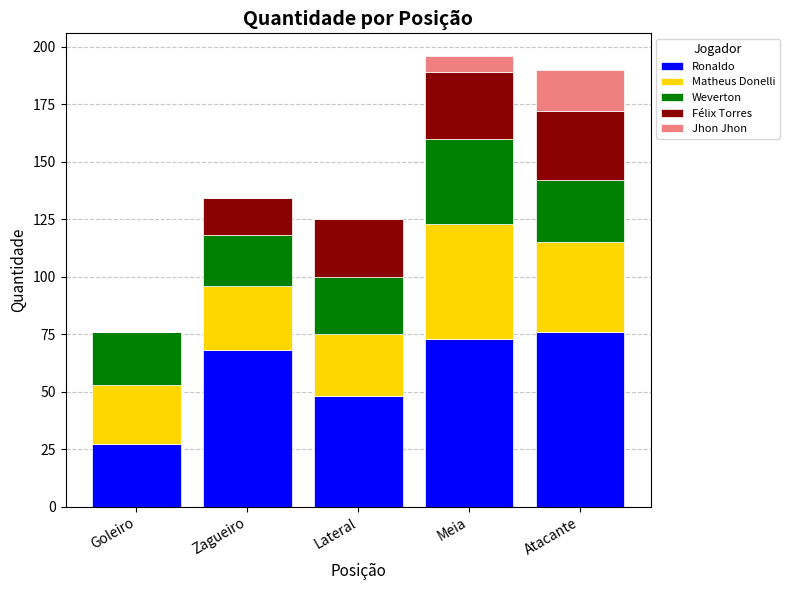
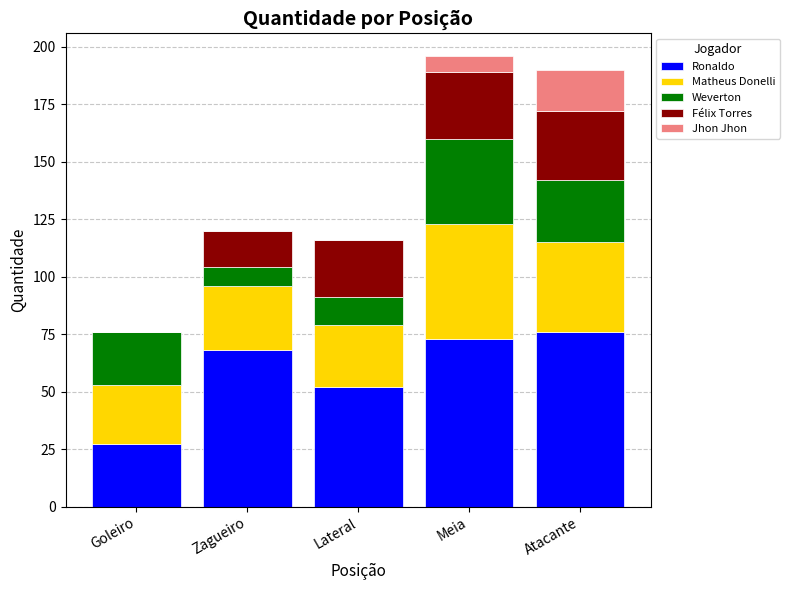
  {
    "Ronaldo": {
      "Goleiro": 27,
      "Zagueiro": 68,
-     "Lateral": 48,
+     "Lateral": 52,
      "Meia": 73,
      "Atacante": 76
    },
    "Matheus Donelli": {
      "Goleiro": 26,
      "Zagueiro": 28,
      "Lateral": 27,
      "Meia": 50,
      "Atacante": 39
    },
    "Weverton": {
      "Goleiro": 23,
-     "Zagueiro": 22,
-     "Lateral": 25,
+     "Zagueiro": 8,
+     "Lateral": 12,
      "Meia": 37,
      "Atacante": 27
    },
    "Félix Torres": {
      "Goleiro": 0,
      "Zagueiro": 16,
      "Lateral": 25,
      "Meia": 29,
      "Atacante": 30
    },
    "Jhon Jhon": {
      "Goleiro": 0,
      "Zagueiro": 0,
      "Lateral": 0,
      "Meia": 7,
      "Atacante": 18
    }
  }
